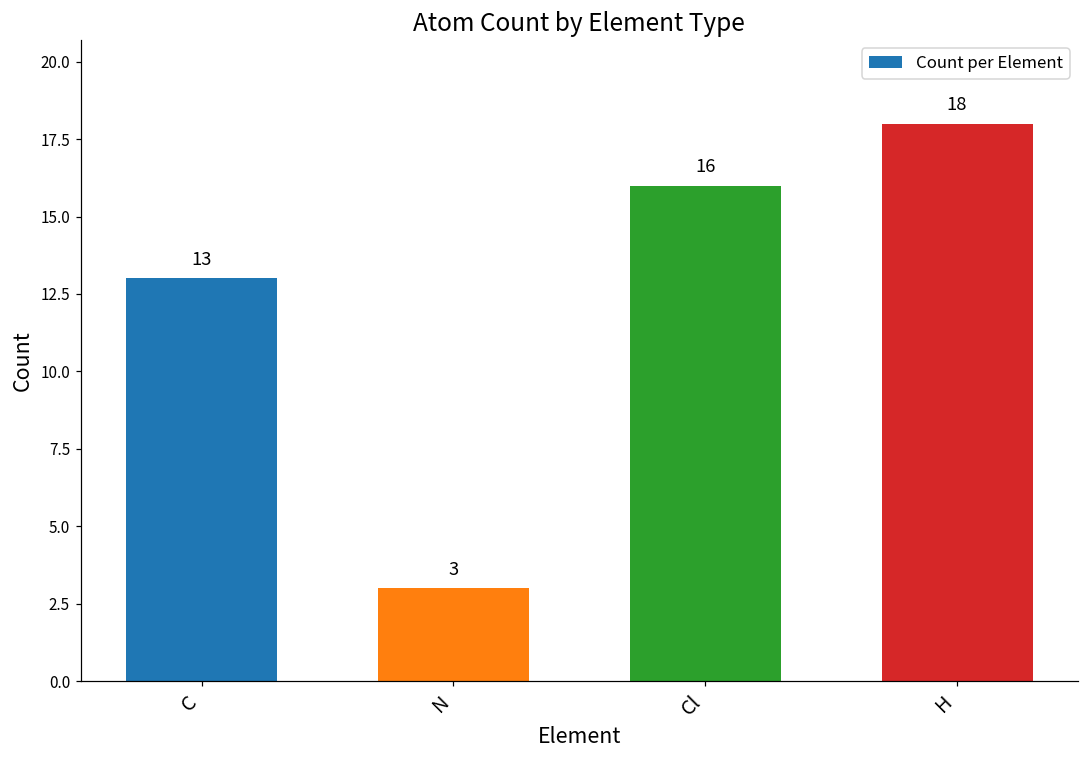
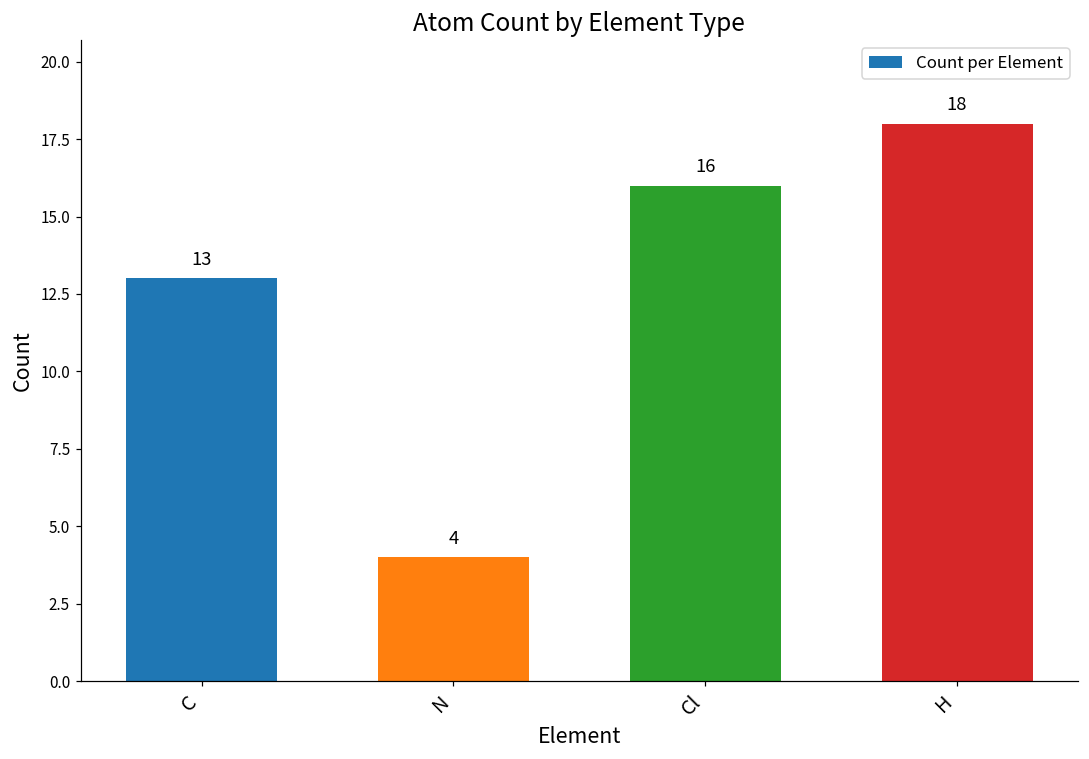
  {
    "C": 13,
-   "N": 3,
+   "N": 4,
    "Cl": 16,
    "H": 18
  }
